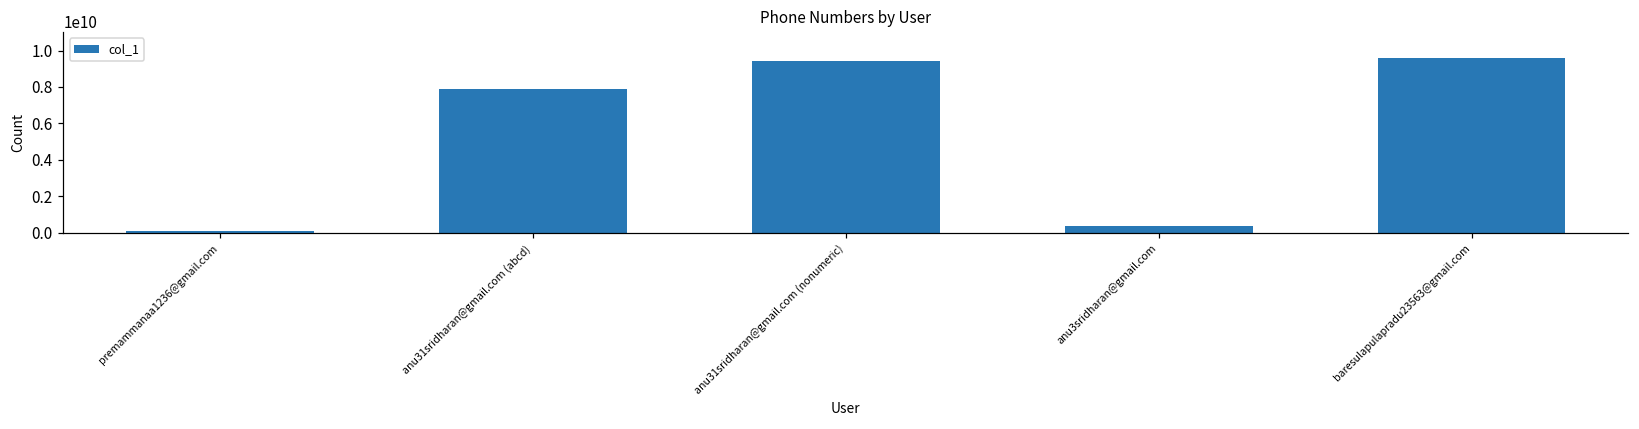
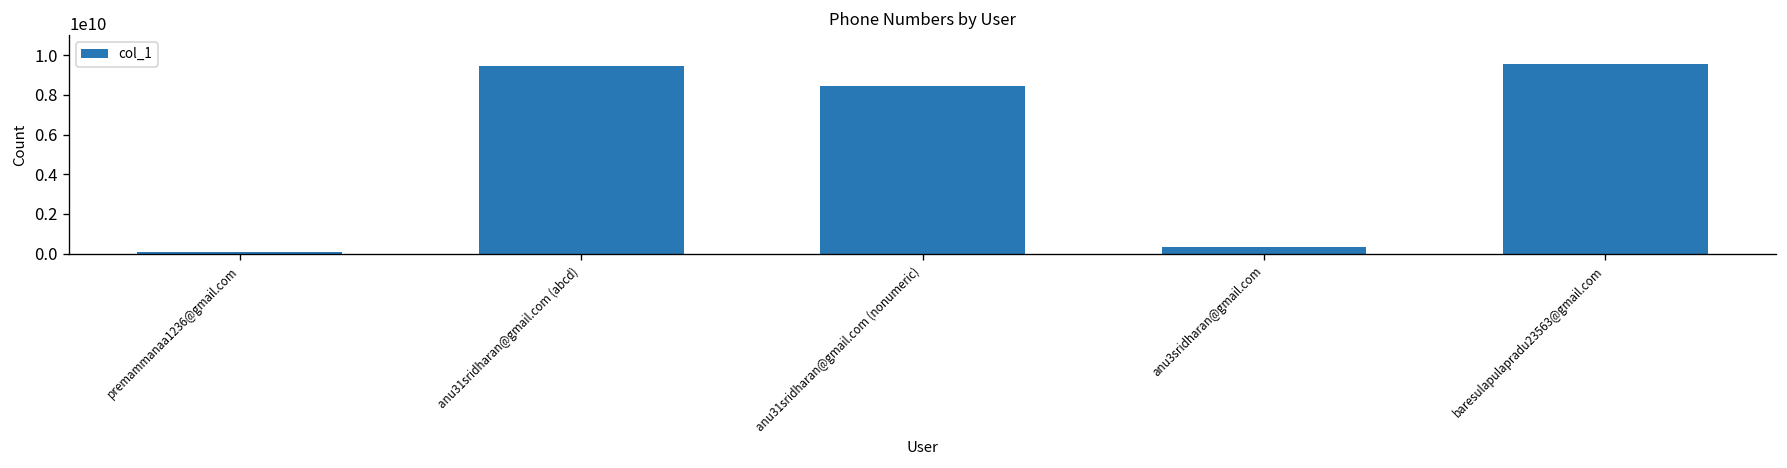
  {
-   "anu31sridharan@gmail.com (abcd)": 7900000000,
-   "anu31sridharan@gmail.com (nonumeric)": 9400000000,
+   "anu31sridharan@gmail.com (abcd)": 9400000000,
+   "anu31sridharan@gmail.com (nonumeric)": 8500000000,
    "anu3sridharan@gmail.com": 300000000,
    "baresulapulapradu23563@gmail.com": 9600000000
  }
